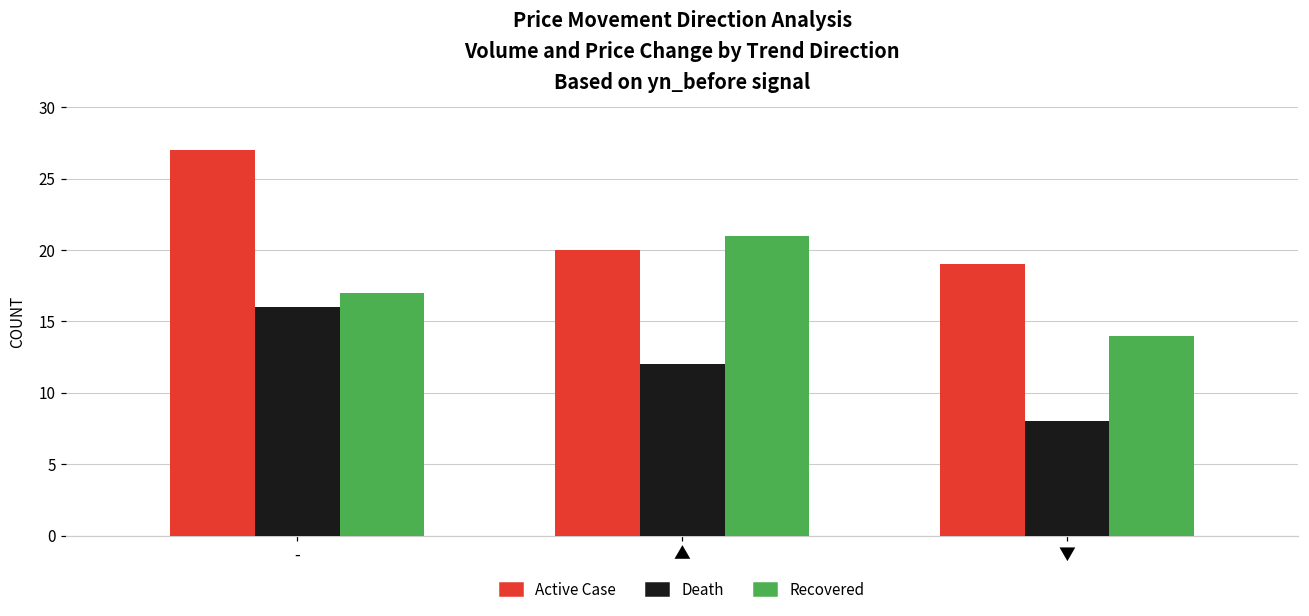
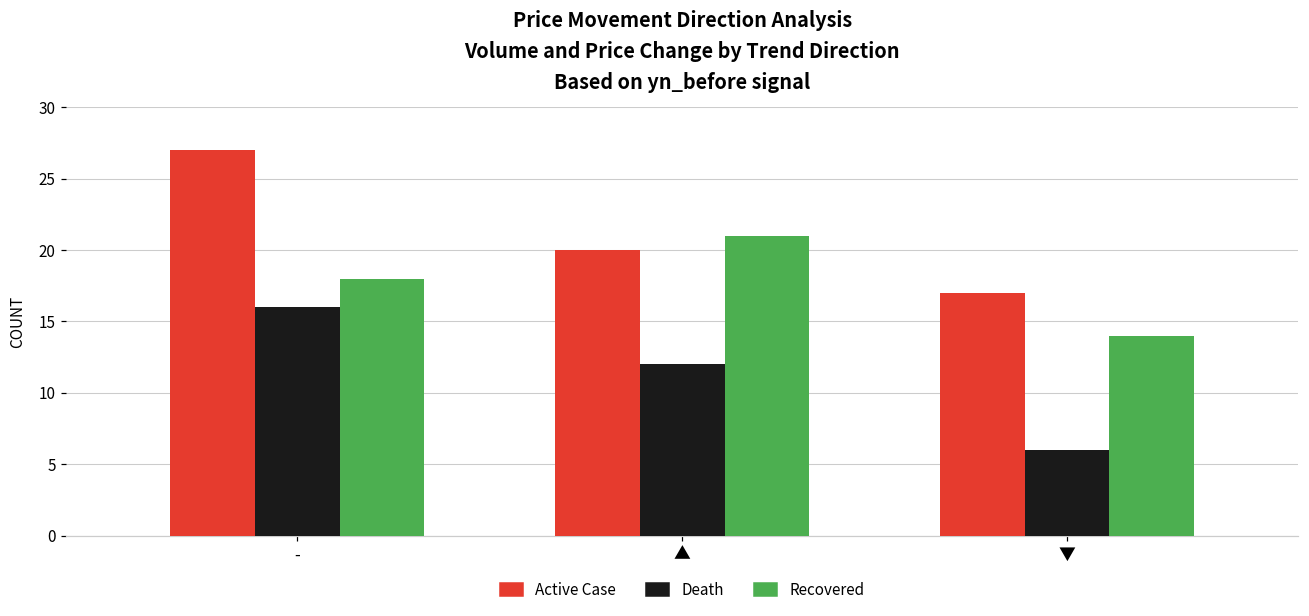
  {
    "Active Case": {
      "-": 27,
      "▲": 20,
-     "▼": 19
+     "▼": 17
    },
    "Death": {
      "-": 16,
      "▲": 12,
-     "▼": 8
+     "▼": 6
    },
    "Recovered": {
-     "-": 17,
+     "-": 18,
      "▲": 21,
      "▼": 14
    }
  }
